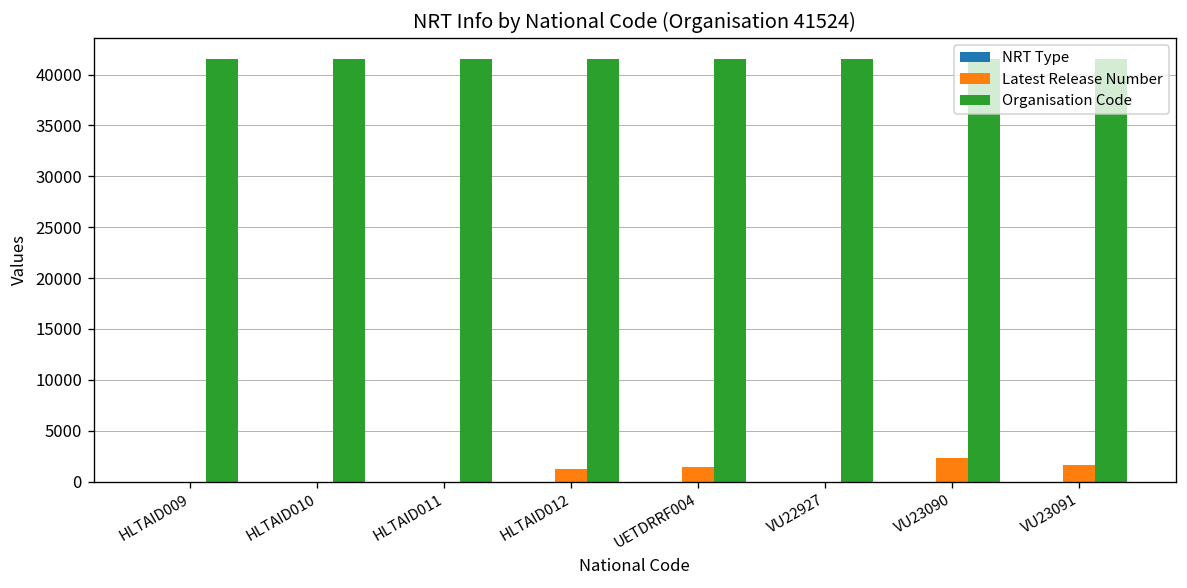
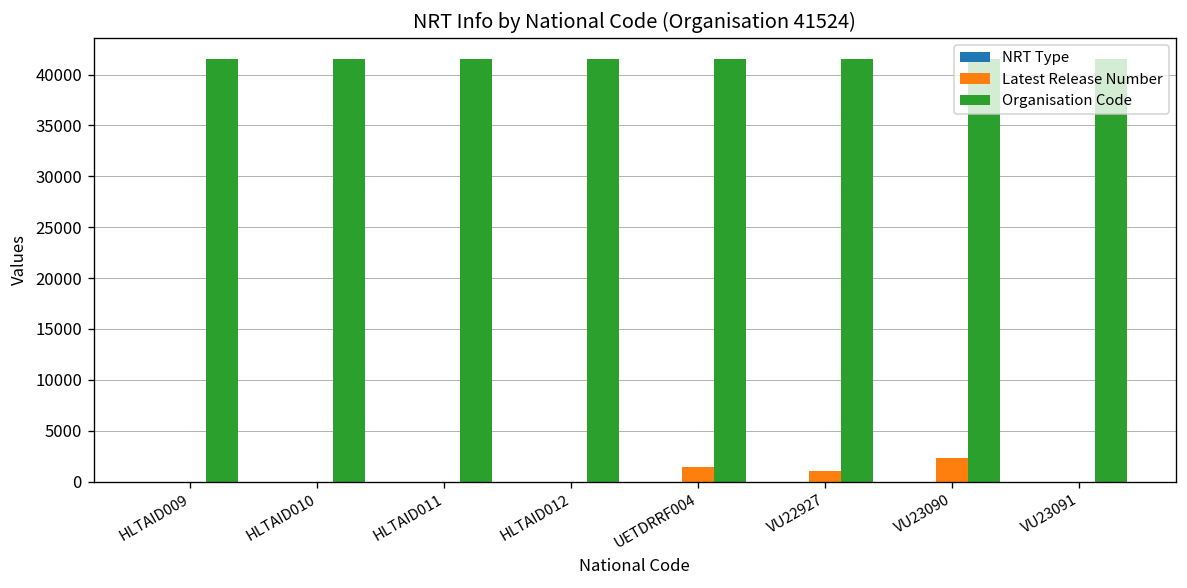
  {
    "Latest Release Number": {
-     "HLTAID012": 1000,
+     "HLTAID012": 0,
      "UETDRRF004": 1000,
-     "VU22927": 0,
+     "VU22927": 1000,
      "VU23090": 2000,
-     "VU23091": 2000
+     "VU23091": 0
    },
    "Organisation Code": {
      "HLTAID009": 42000,
      "HLTAID010": 42000,
      "HLTAID011": 42000,
      "HLTAID012": 42000,
      "UETDRRF004": 42000,
      "VU22927": 42000
    }
  }
